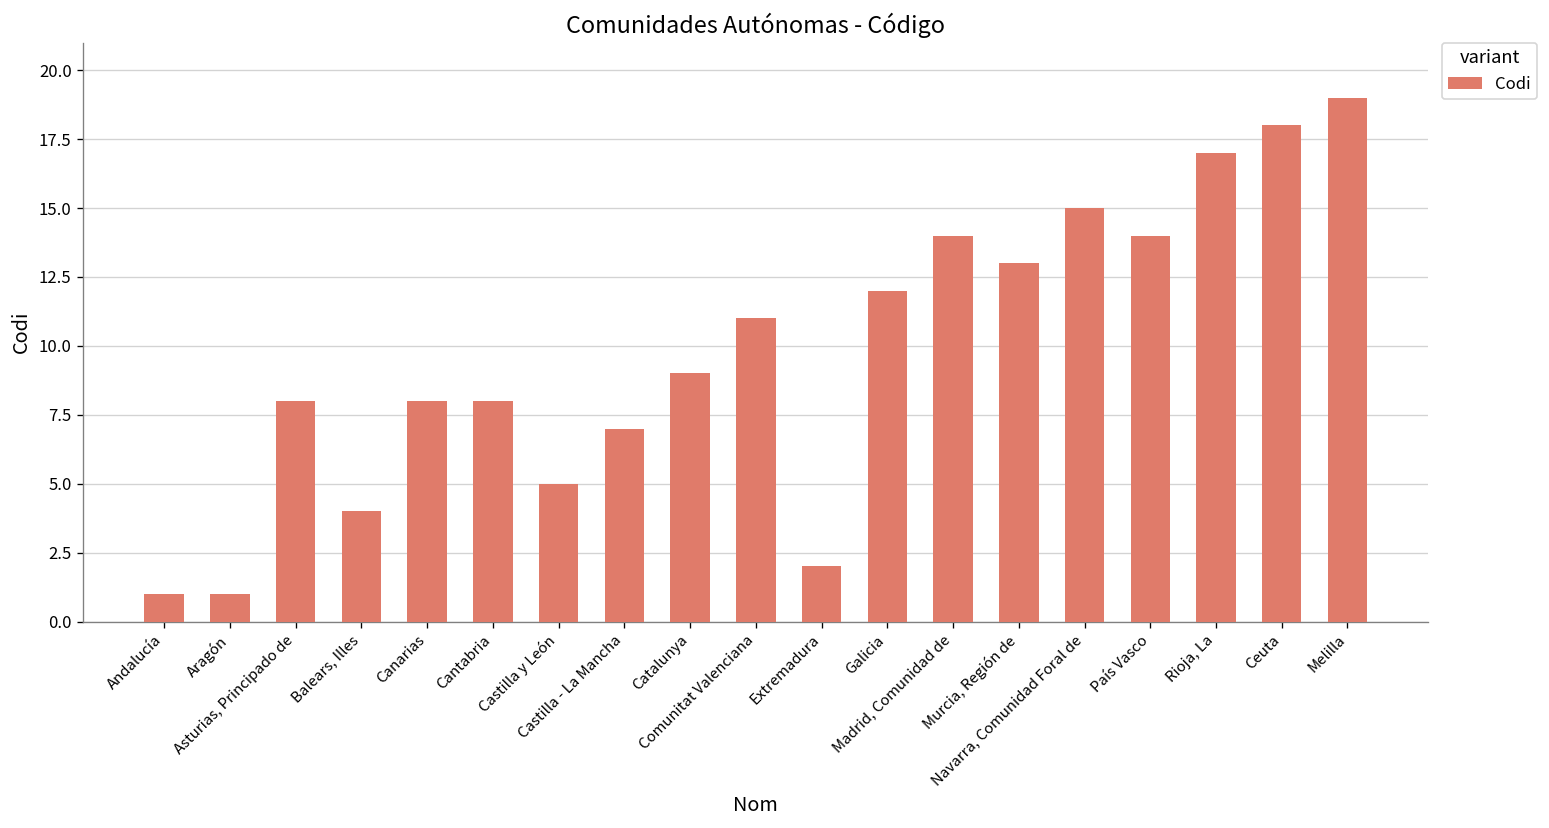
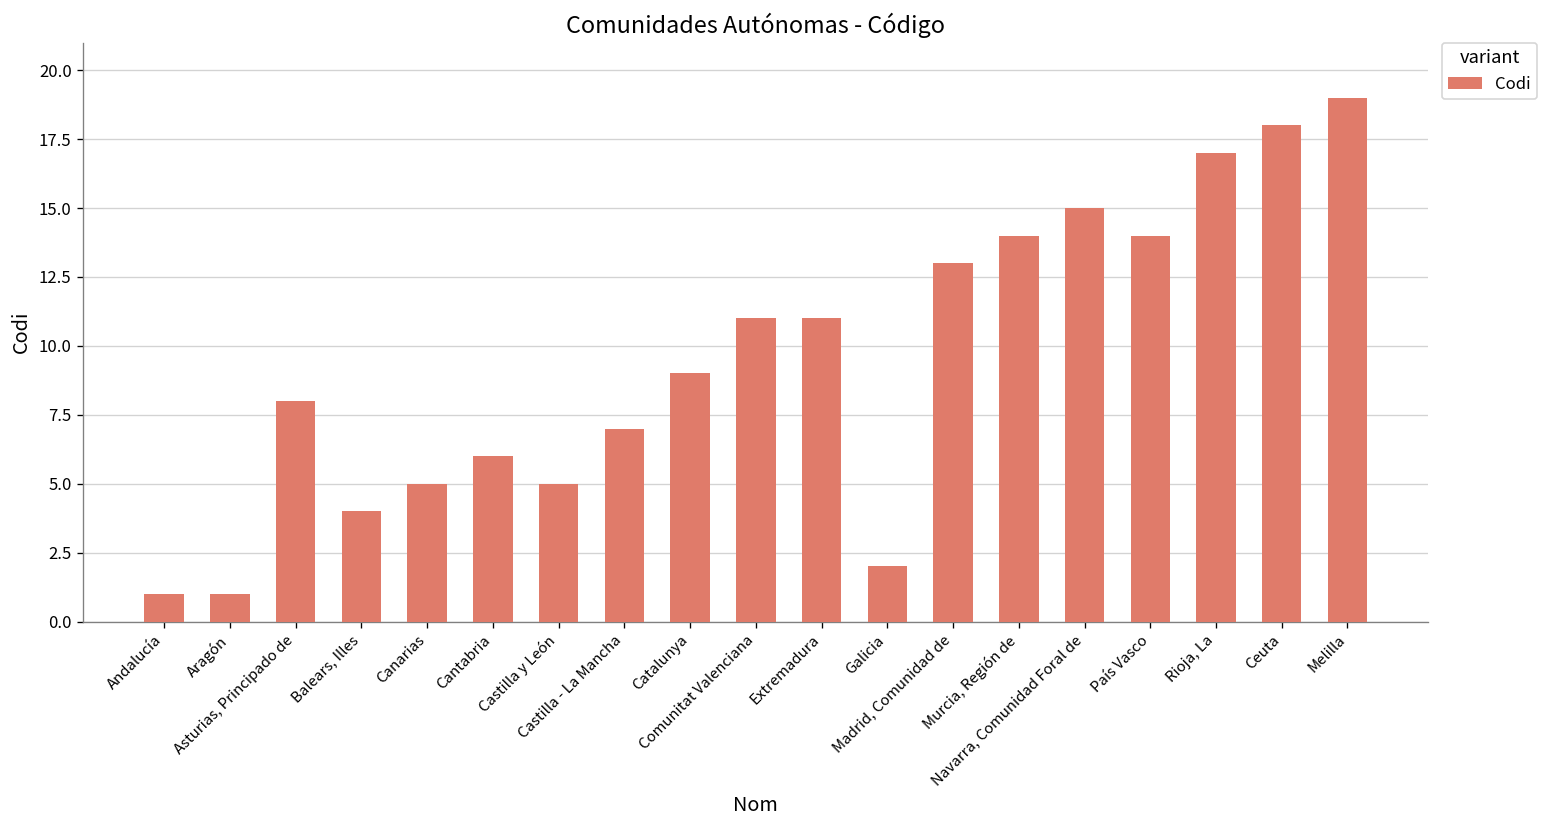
  {
    "Andalucía": 1,
    "Aragón": 1,
    "Asturias, Principado de": 8,
    "Balears, Illes": 4,
-   "Canarias": 8,
-   "Cantabria": 8,
+   "Canarias": 5,
+   "Cantabria": 6,
    "Castilla y León": 5,
    "Castilla - La Mancha": 7,
    "Catalunya": 9,
    "Comunitat Valenciana": 11,
-   "Extremadura": 2,
-   "Galicia": 12,
-   "Madrid, Comunidad de": 14,
-   "Murcia, Región de": 13,
+   "Extremadura": 11,
+   "Galicia": 2,
+   "Madrid, Comunidad de": 13,
+   "Murcia, Región de": 14,
    "Navarra, Comunidad Foral de": 15,
    "País Vasco": 14,
    "Rioja, La": 17,
    "Ceuta": 18,
    "Melilla": 19
  }
